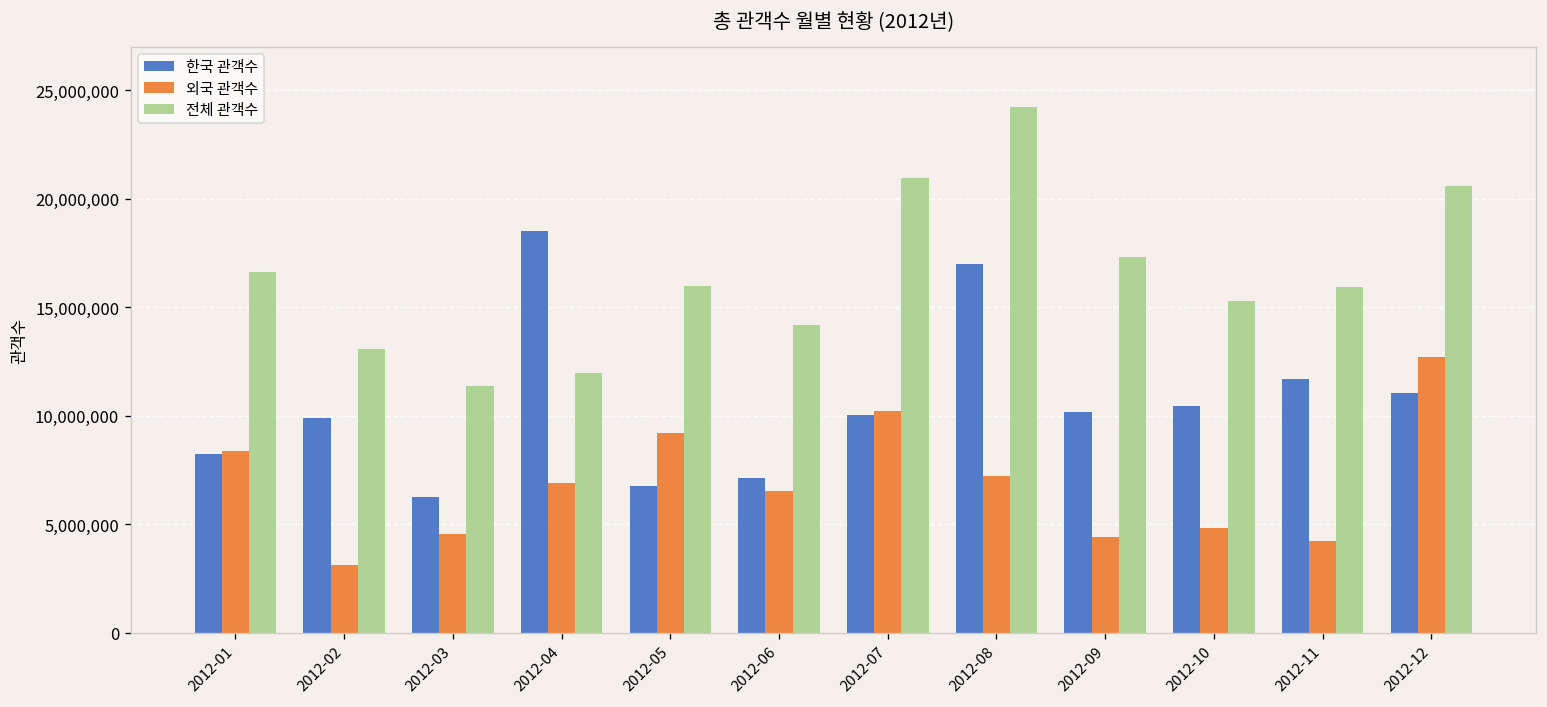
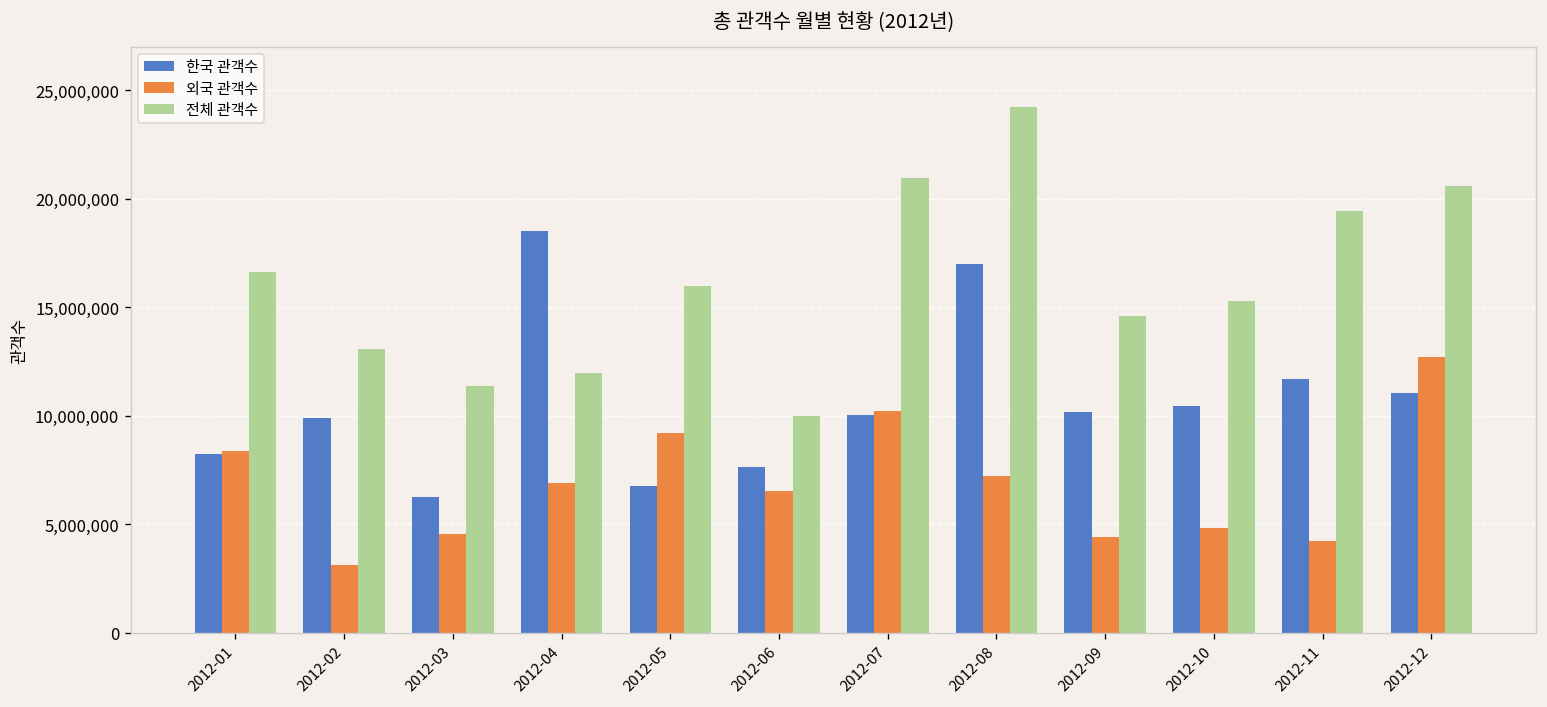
  {
    "한국 관객수": {
      "2012-01": "8,200,000",
      "2012-02": "9,900,000",
      "2012-03": "6,300,000",
      "2012-04": "18,500,000",
      "2012-05": "6,800,000",
-     "2012-06": "7,100,000",
+     "2012-06": "7,700,000",
      "2012-07": "10,000,000",
      "2012-08": "17,000,000",
      "2012-09": "10,200,000",
      "2012-10": "10,500,000",
      "2012-11": "11,700,000",
      "2012-12": "11,100,000"
    },
    "외국 관객수": {
      "2012-01": "8,400,000",
      "2012-02": "3,200,000",
      "2012-03": "4,600,000",
      "2012-04": "6,900,000",
      "2012-05": "9,200,000",
      "2012-06": "6,600,000",
      "2012-07": "10,200,000",
      "2012-08": "7,200,000",
      "2012-09": "4,400,000",
      "2012-10": "4,800,000",
      "2012-11": "4,200,000",
      "2012-12": "12,700,000"
    },
    "전체 관객수": {
      "2012-01": "16,600,000",
      "2012-02": "13,100,000",
      "2012-03": "11,400,000",
      "2012-04": "12,000,000",
      "2012-05": "16,000,000",
-     "2012-06": "14,200,000",
+     "2012-06": "10,000,000",
      "2012-07": "21,000,000",
      "2012-08": "24,200,000",
-     "2012-09": "17,300,000",
+     "2012-09": "14,600,000",
      "2012-10": "15,300,000",
-     "2012-11": "15,900,000",
+     "2012-11": "19,500,000",
      "2012-12": "20,600,000"
    }
  }
